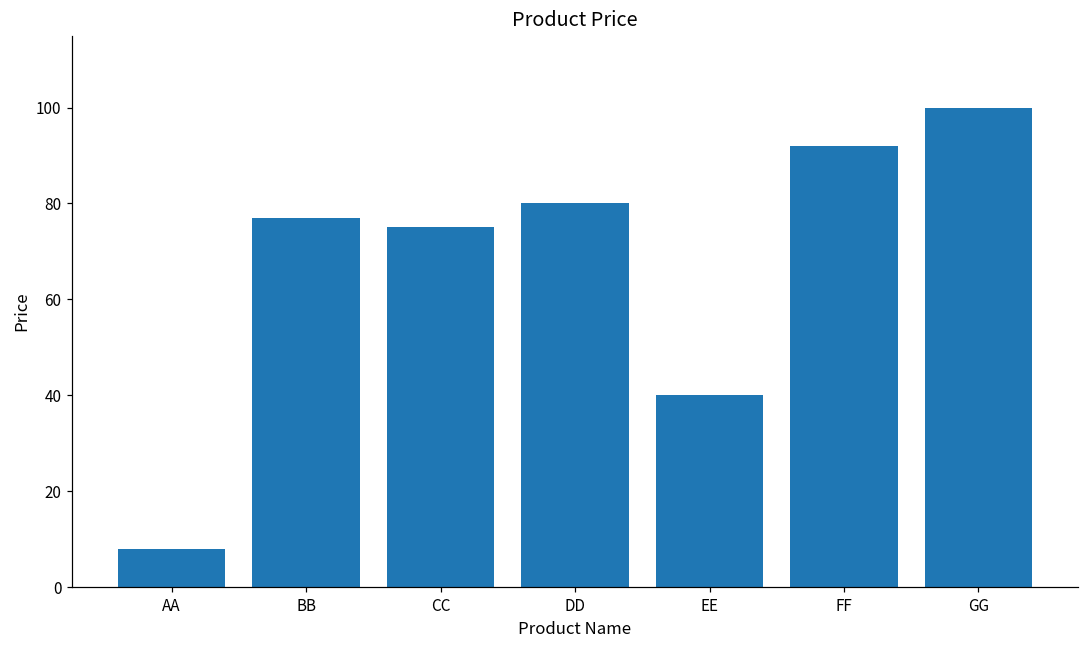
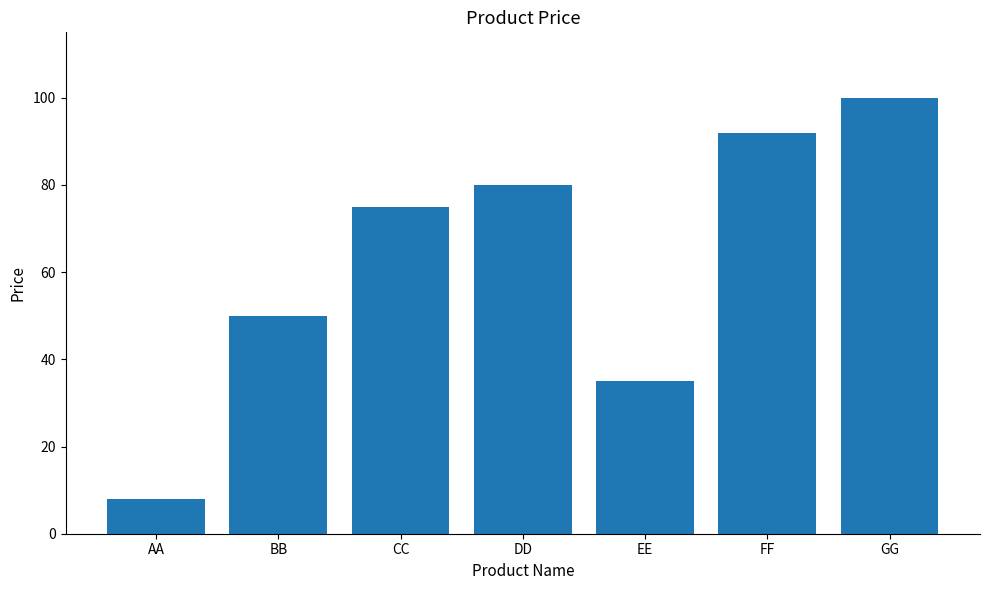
  {
    "AA": 8,
-   "BB": 77,
+   "BB": 50,
    "CC": 75,
    "DD": 80,
-   "EE": 40,
+   "EE": 35,
    "FF": 92,
    "GG": 100
  }
